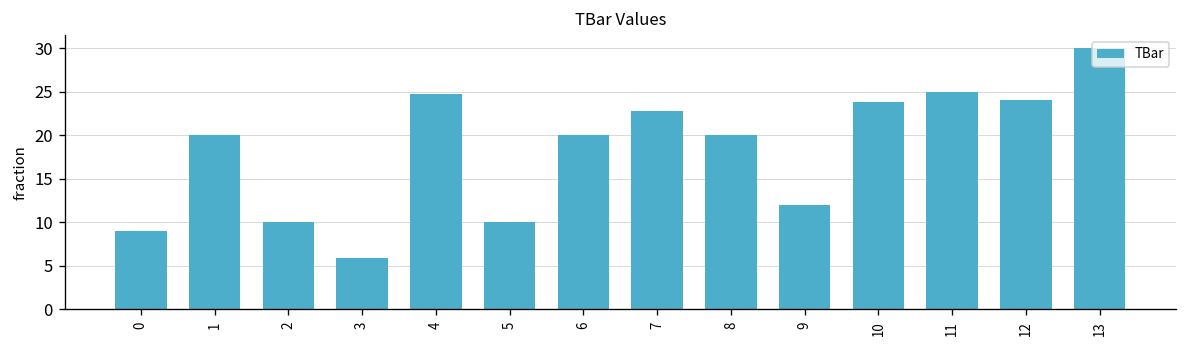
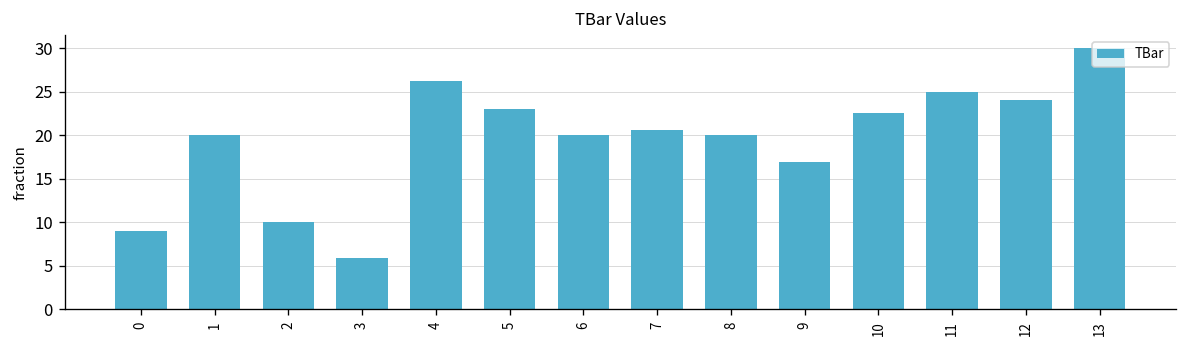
  {
    "0": 9,
    "1": 20,
    "2": 10,
    "3": 6,
-   "4": 25,
-   "5": 10,
+   "4": 26,
+   "5": 23,
    "6": 20,
-   "7": 23,
+   "7": 21,
    "8": 20,
-   "9": 12,
-   "10": 24,
+   "9": 17,
+   "10": 23,
    "11": 25,
    "12": 24
  }
